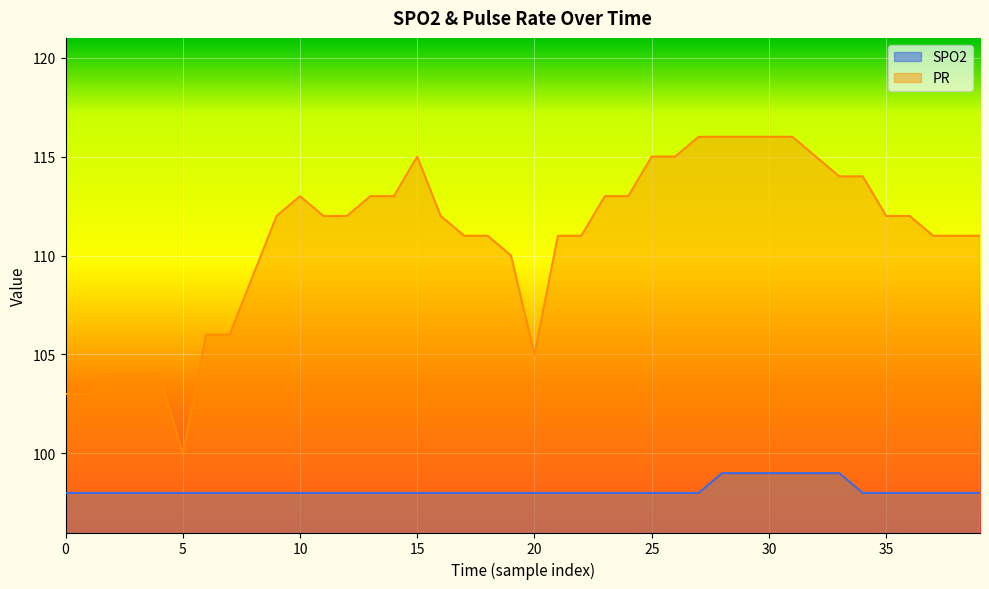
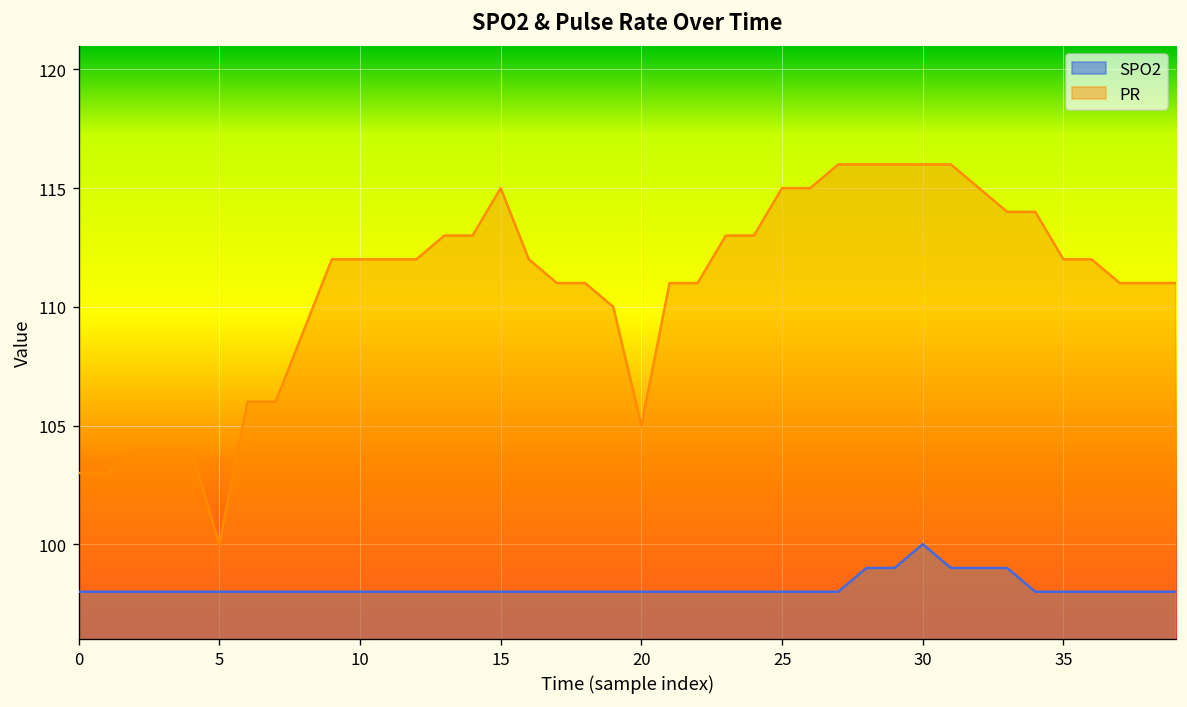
  {
    "SPO2": {
      "0": 98,
      "5": 98,
      "10": 98,
      "15": 98,
      "20": 98,
      "25": 98,
-     "30": 99,
+     "30": 100,
      "35": 98
    },
    "PR": {
      "0": 103,
      "5": 100,
-     "10": 113,
+     "10": 112,
      "15": 115,
      "20": 105,
      "25": 115,
      "30": 116,
      "35": 112
    }
  }
